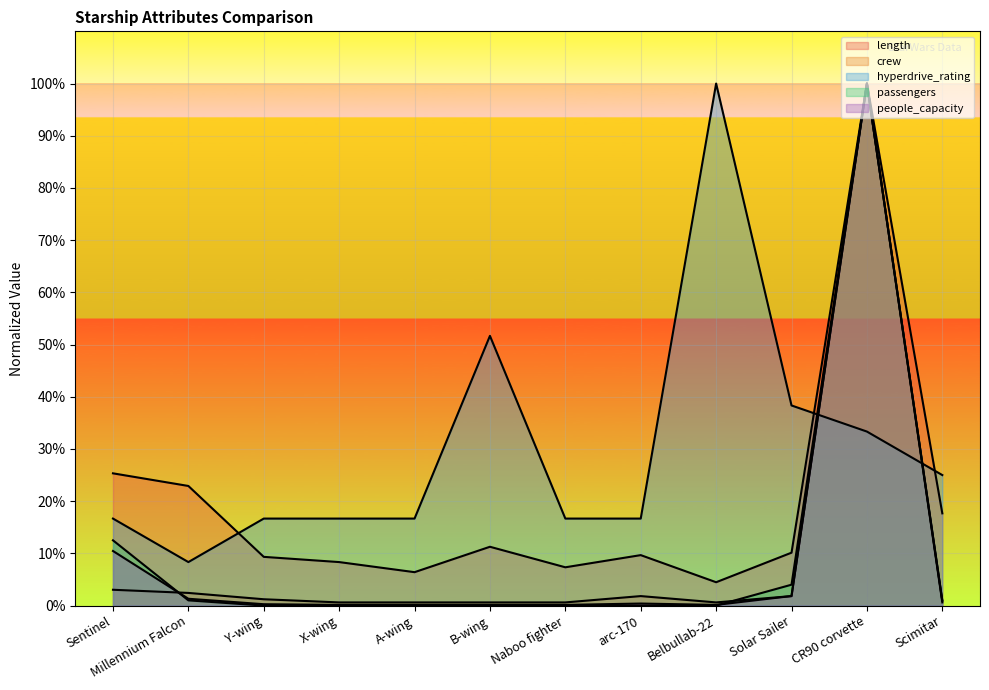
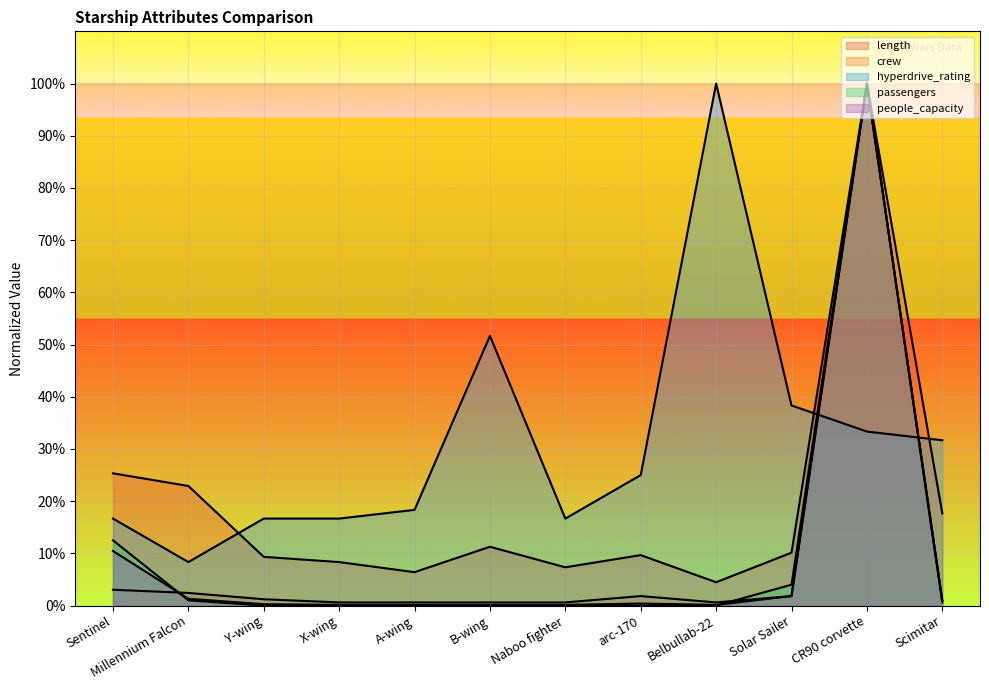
  {
    "hyperdrive_rating": {
      "Sentinel": "17%",
      "Millennium Falcon": "8%",
      "Y-wing": "17%",
      "X-wing": "17%",
-     "A-wing": "17%",
+     "A-wing": "18%",
      "B-wing": "52%",
      "Naboo fighter": "17%",
-     "arc-170": "17%",
+     "arc-170": "25%",
      "Belbullab-22": "100%",
      "Solar Sailer": "38%",
      "CR90 corvette": "33%",
-     "Scimitar": "25%"
+     "Scimitar": "32%"
    },
    "passengers": {
      "Sentinel": "13%",
      "Solar Sailer": "4%"
    },
    "people_capacity": {
      "Sentinel": "10%"
    }
  }
